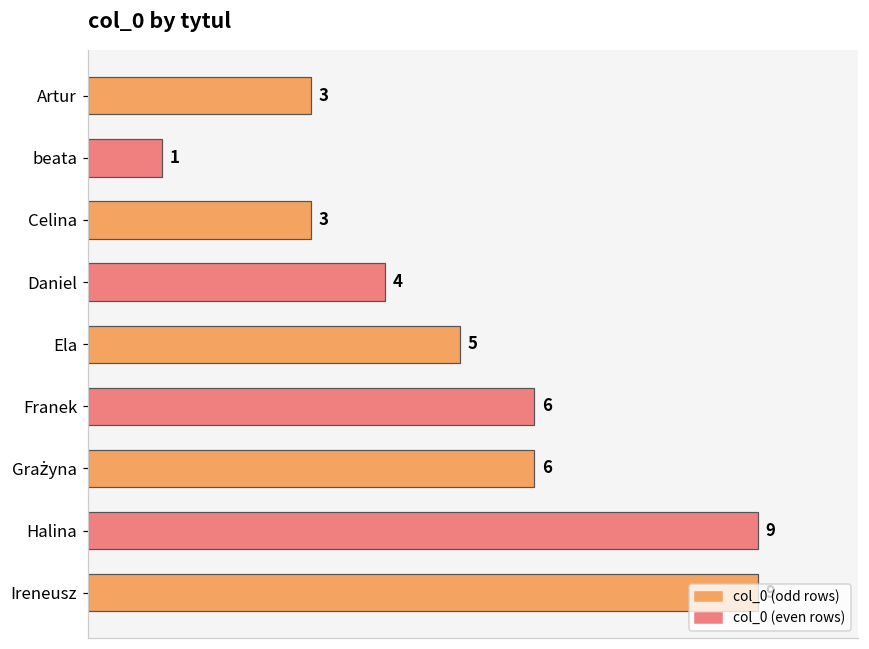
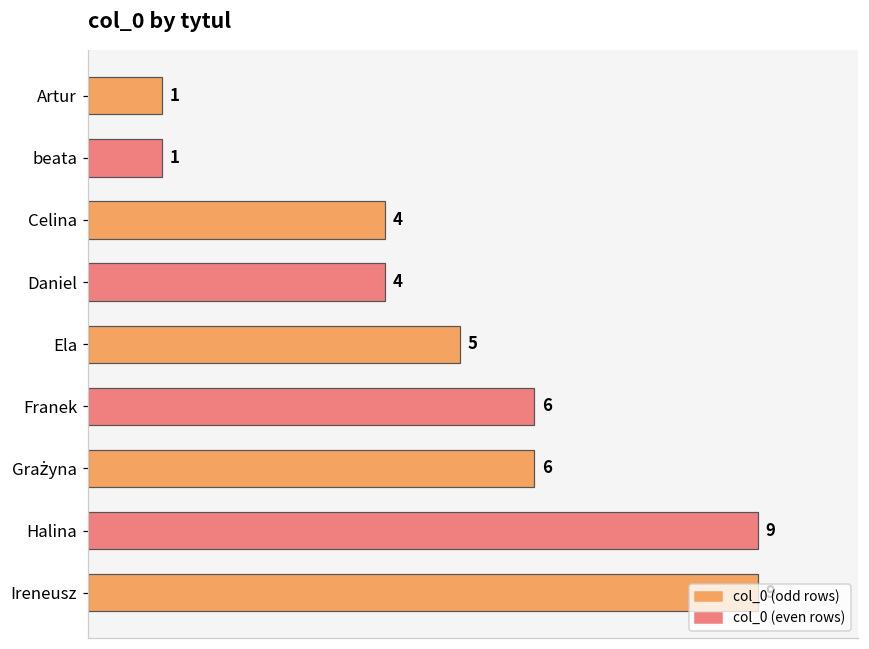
  {
-   "Artur": 3,
+   "Artur": 1,
    "beata": 1,
-   "Celina": 3,
+   "Celina": 4,
    "Daniel": 4,
    "Ela": 5,
    "Franek": 6,
    "Grażyna": 6,
    "Halina": 9
  }
